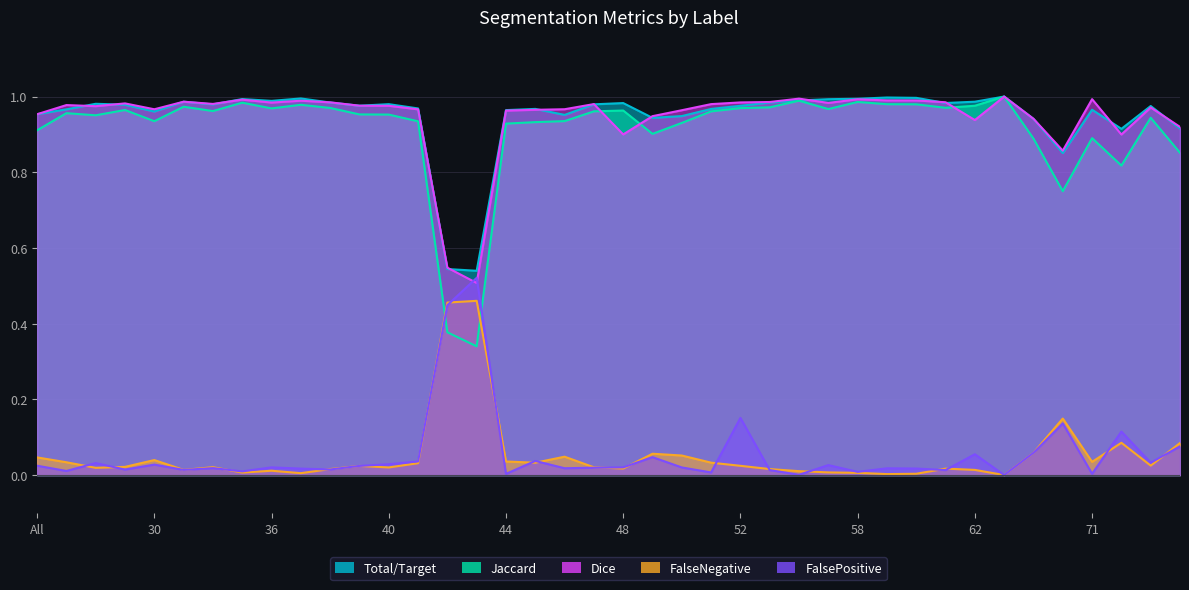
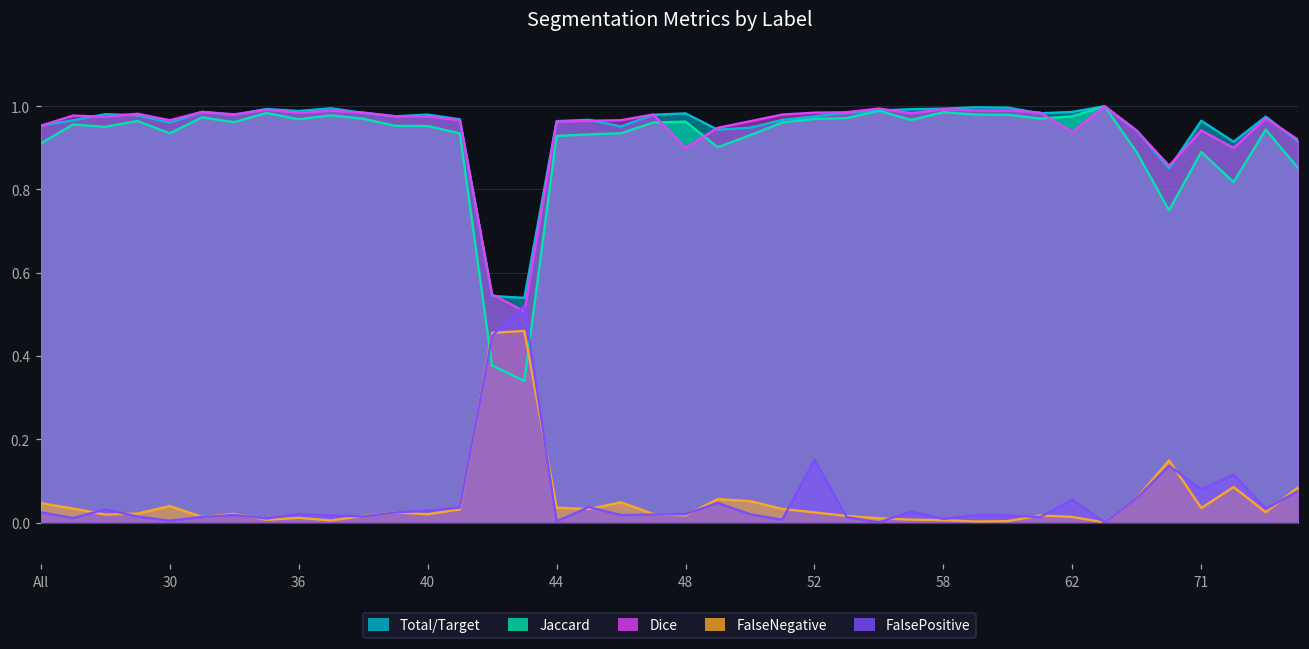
  {
    "Dice": {
      "48": 0.90,
      "52": 0.98,
      "62": 0.94,
-     "71": 0.99
+     "71": 0.94
    },
    "FalseNegative": {
      "All": 0.05,
      "30": 0.04,
      "36": 0.01,
      "40": 0.02,
      "44": 0.04,
      "52": 0.02,
      "62": 0.01,
      "71": 0.03
    },
    "FalsePositive": {
      "All": 0.02,
-     "30": 0.03,
+     "30": 0.00,
      "36": 0.02,
      "40": 0.03,
      "44": 0.00,
      "52": 0.15,
      "62": 0.06,
-     "71": 0.00
+     "71": 0.08
    }
  }
